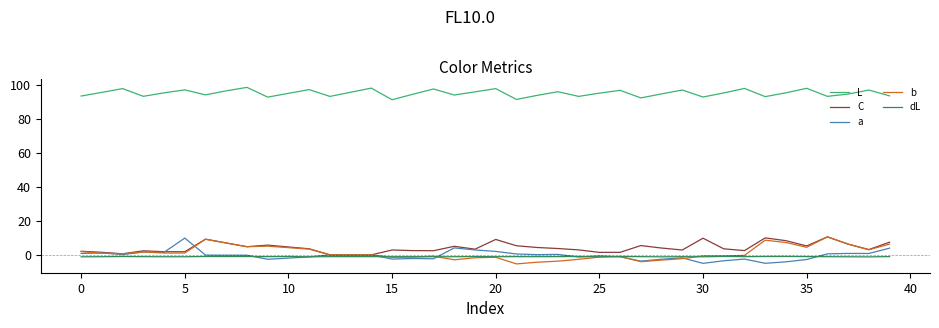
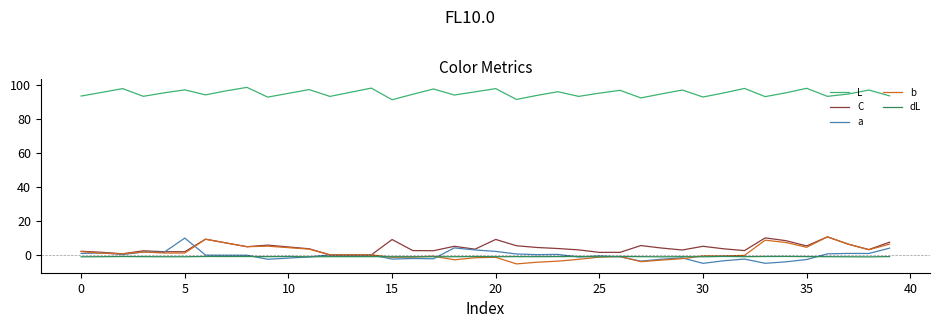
  {
    "C": {
-     "15": 3,
+     "15": 9,
      "20": 9,
      "25": 1,
-     "30": 10
+     "30": 5
    },
    "a": {
      "5": 10,
      "20": 2,
      "30": -5,
      "35": -3
    }
  }
